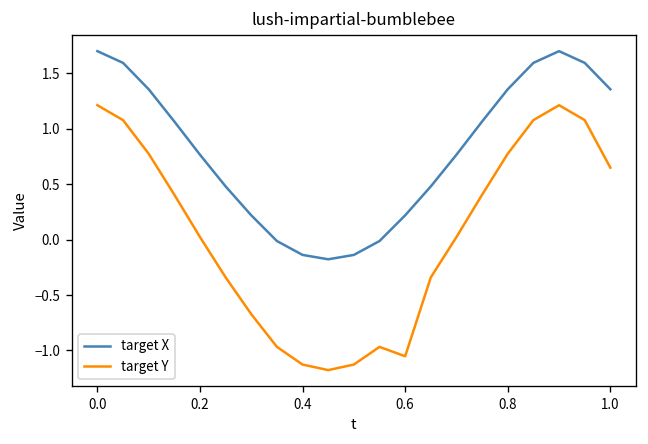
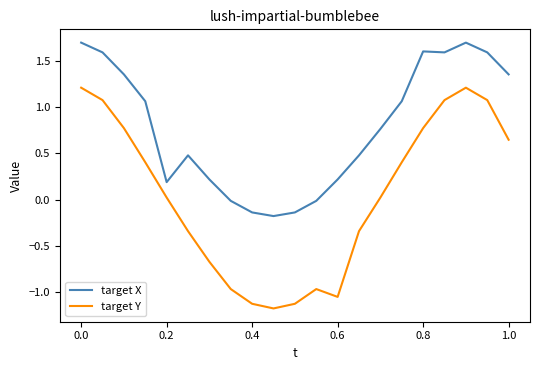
  {
    "target X": {
      "0.0": 1.7,
-     "0.2": 0.8,
+     "0.2": 0.2,
      "0.4": -0.1,
      "0.6": 0.2,
-     "0.8": 1.4,
+     "0.8": 1.6,
      "1.0": 1.4
    },
    "target Y": {
      "0.0": 1.2,
      "0.2": 0.0,
      "0.4": -1.1,
      "0.6": -1.1,
      "0.8": 0.8,
      "1.0": 0.6
    }
  }
